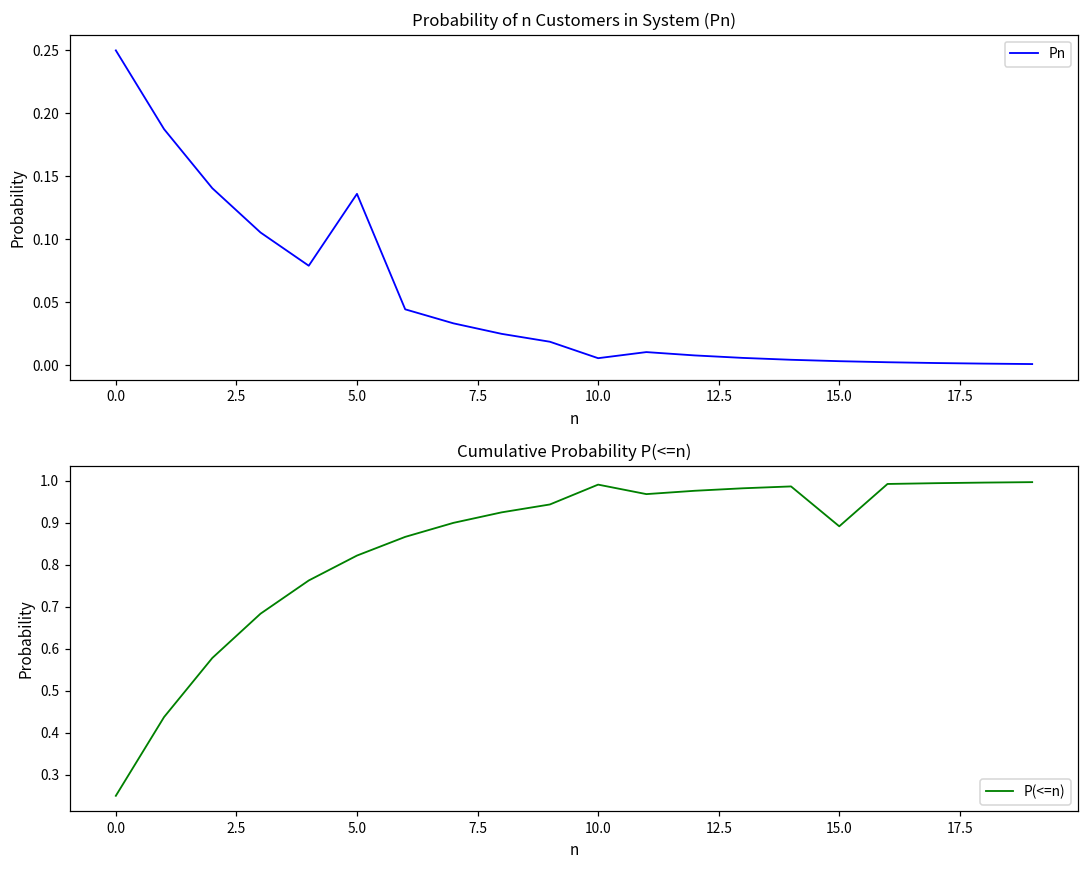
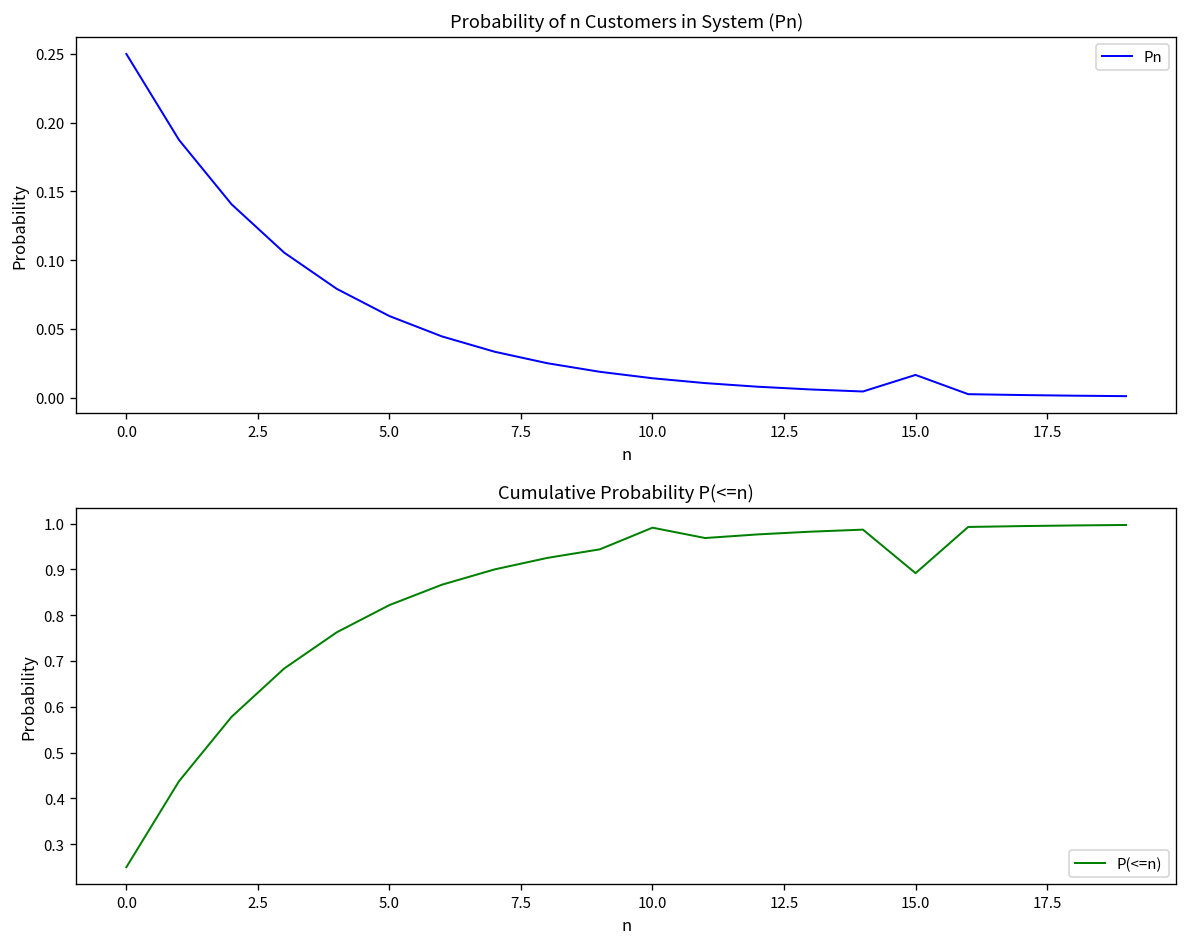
  {
    "Probability of n Customers in System (Pn)": {
      "0.0": 0.250,
-     "5.0": 0.136,
-     "10.0": 0.006,
-     "15.0": 0.003
+     "5.0": 0.059,
+     "10.0": 0.014,
+     "15.0": 0.017
    },
    "Cumulative Probability P(<=n)": {
      "0.0": 0.25,
      "5.0": 0.82,
      "10.0": 0.99,
      "15.0": 0.89
    }
  }
